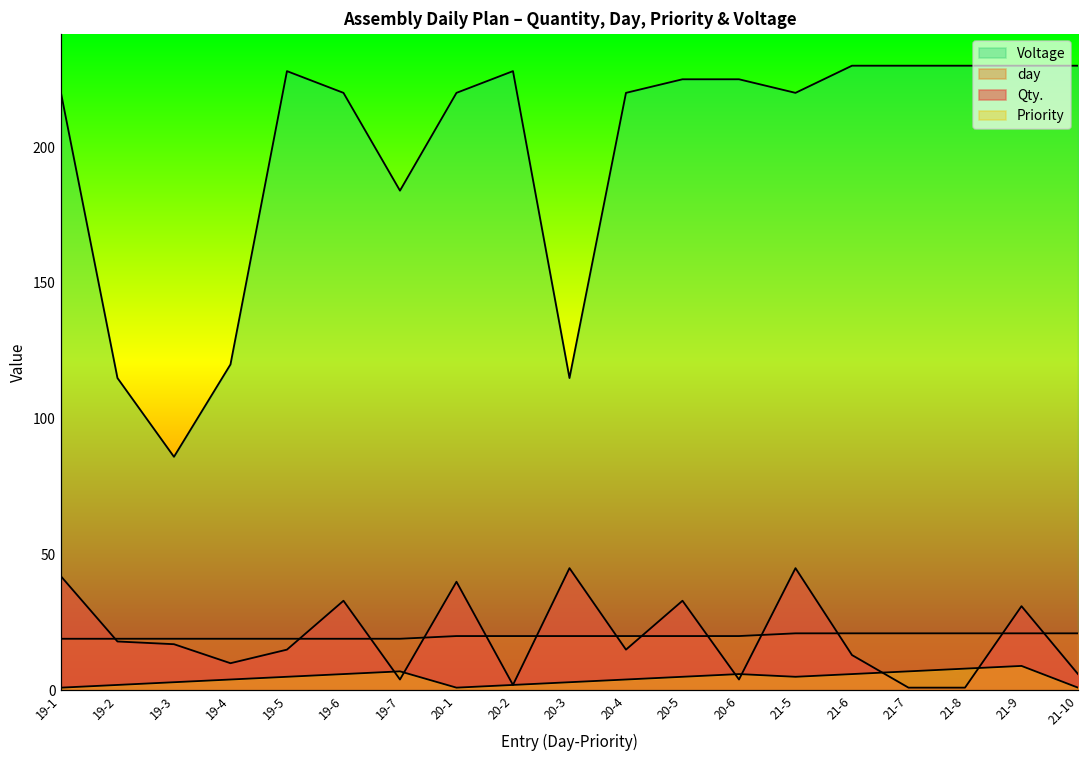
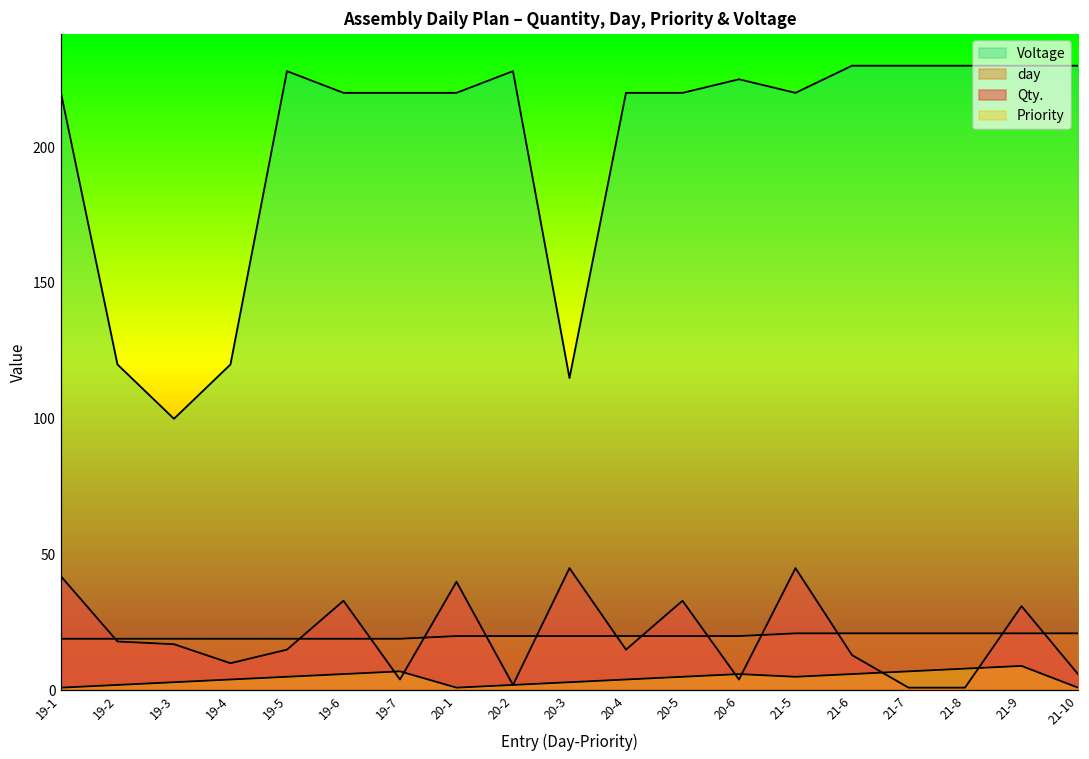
  {
    "Voltage": {
      "19-1": 220,
-     "19-2": 115,
-     "19-3": 86,
+     "19-2": 120,
+     "19-3": 100,
      "19-4": 120,
      "19-5": 228,
      "19-6": 220,
-     "19-7": 184,
+     "19-7": 220,
      "20-1": 220,
      "20-2": 228,
      "20-3": 115,
      "20-4": 220,
-     "20-5": 225,
+     "20-5": 220,
      "20-6": 225,
      "21-5": 220,
      "21-6": 230,
      "21-7": 230,
      "21-8": 230,
      "21-10": 230
    }
  }
